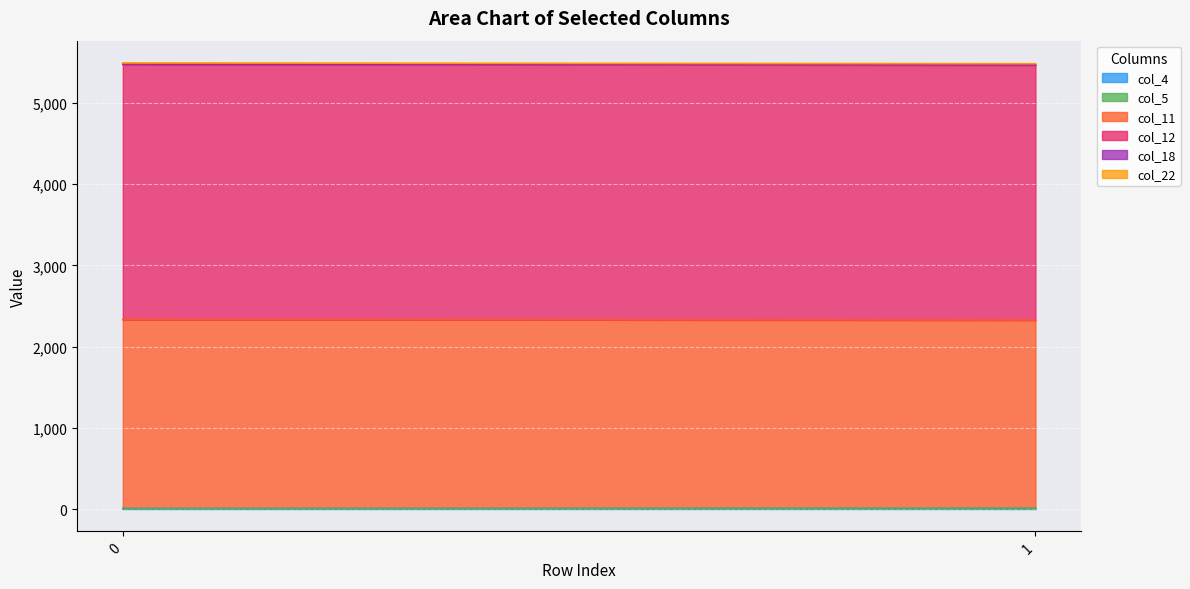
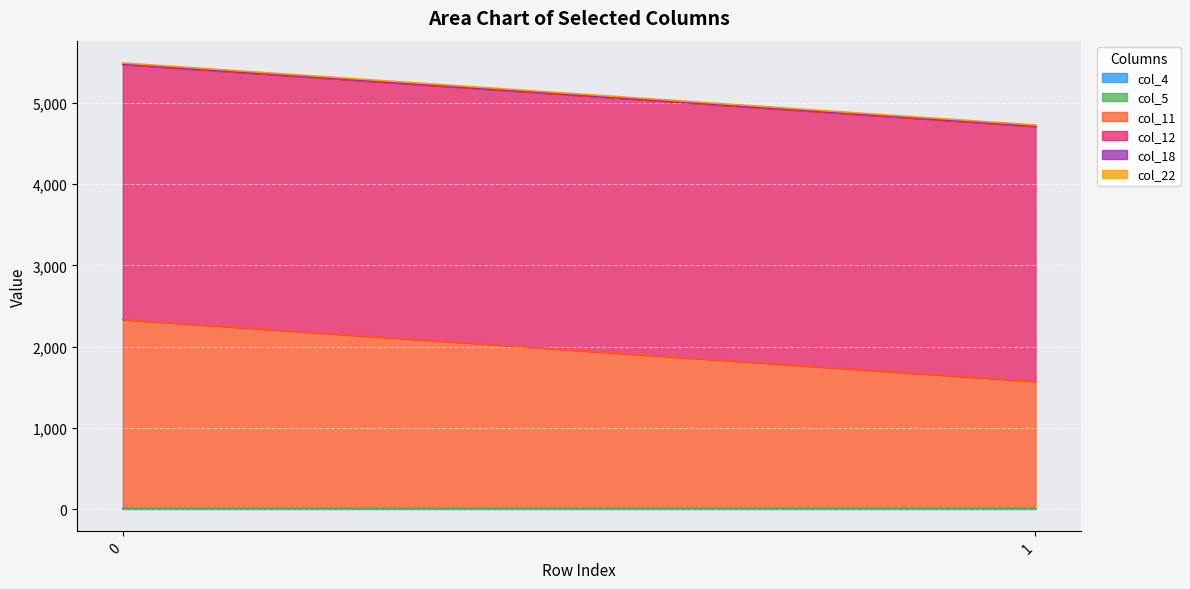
  {
    "col_11": {
      "0": "2,300",
-     "1": "2,300"
+     "1": "1,600"
    }
  }
